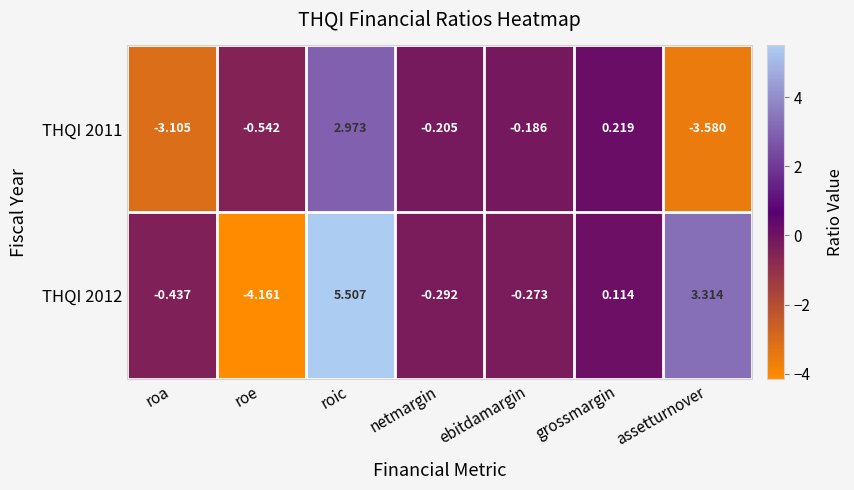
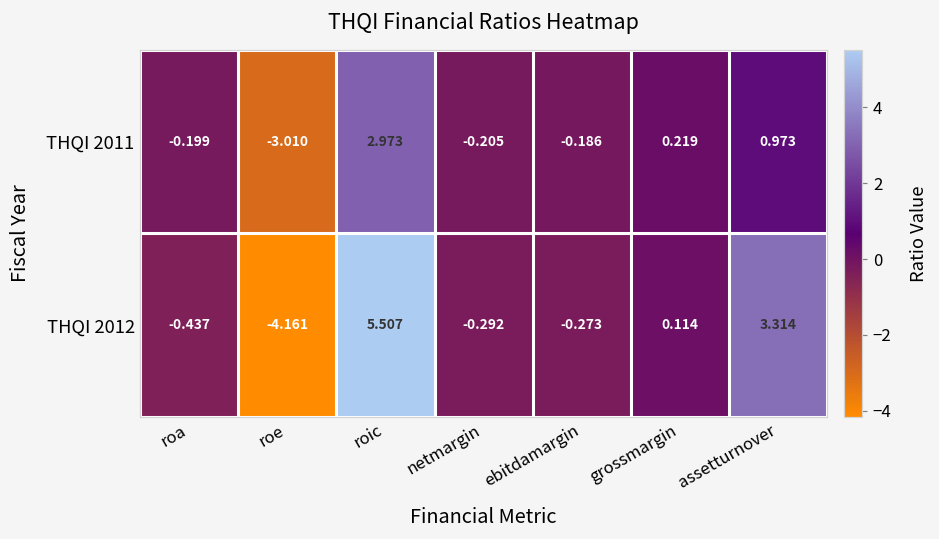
  {
    "THQI 2011": {
-     "roa": -3.105,
-     "roe": -0.542,
+     "roa": -0.199,
+     "roe": -3.010,
      "roic": 2.973,
      "netmargin": -0.205,
      "ebitdamargin": -0.186,
      "grossmargin": 0.219,
-     "assetturnover": -3.580
+     "assetturnover": 0.973
    },
    "THQI 2012": {
      "roa": -0.437,
      "roe": -4.161,
      "roic": 5.507,
      "netmargin": -0.292,
      "ebitdamargin": -0.273,
      "grossmargin": 0.114,
      "assetturnover": 3.314
    }
  }
